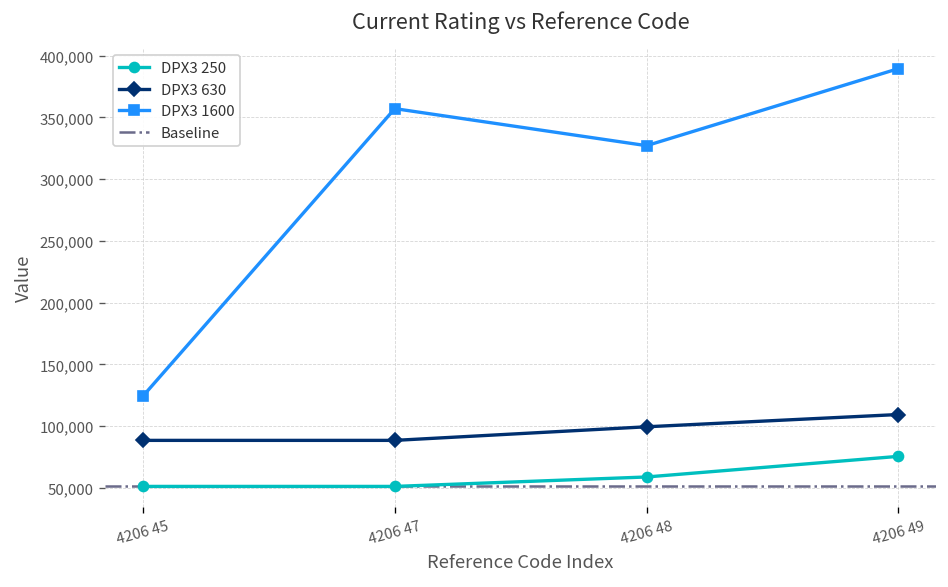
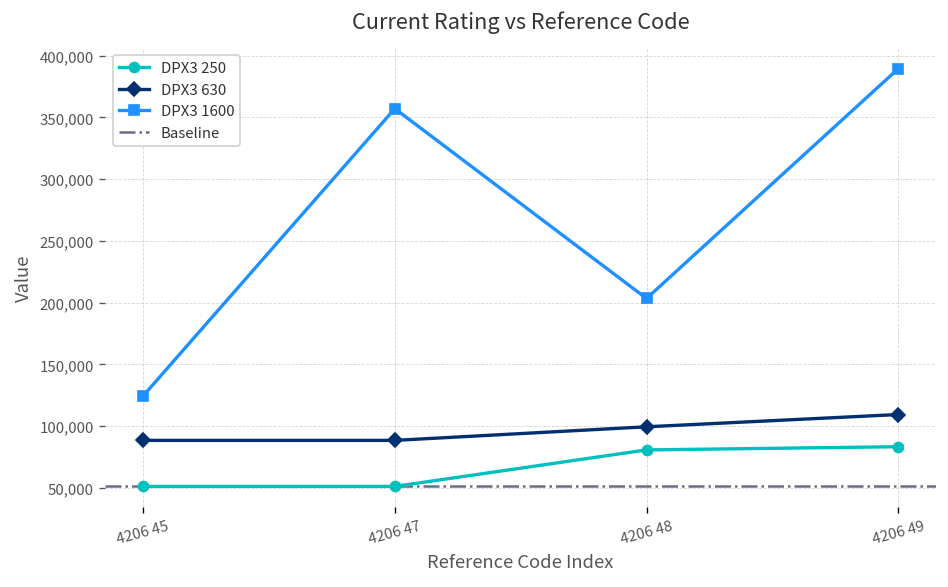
  {
    "DPX3 250": {
      "4206 45": "51,000",
      "4206 47": "51,000",
-     "4206 48": "59,000",
-     "4206 49": "76,000"
+     "4206 48": "81,000",
+     "4206 49": "83,000"
    },
    "DPX3 630": {
      "4206 45": "89,000",
      "4206 47": "89,000",
      "4206 48": "100,000",
      "4206 49": "110,000"
    },
    "DPX3 1600": {
      "4206 45": "125,000",
      "4206 47": "357,000",
-     "4206 48": "327,000",
+     "4206 48": "203,000",
      "4206 49": "389,000"
    }
  }
